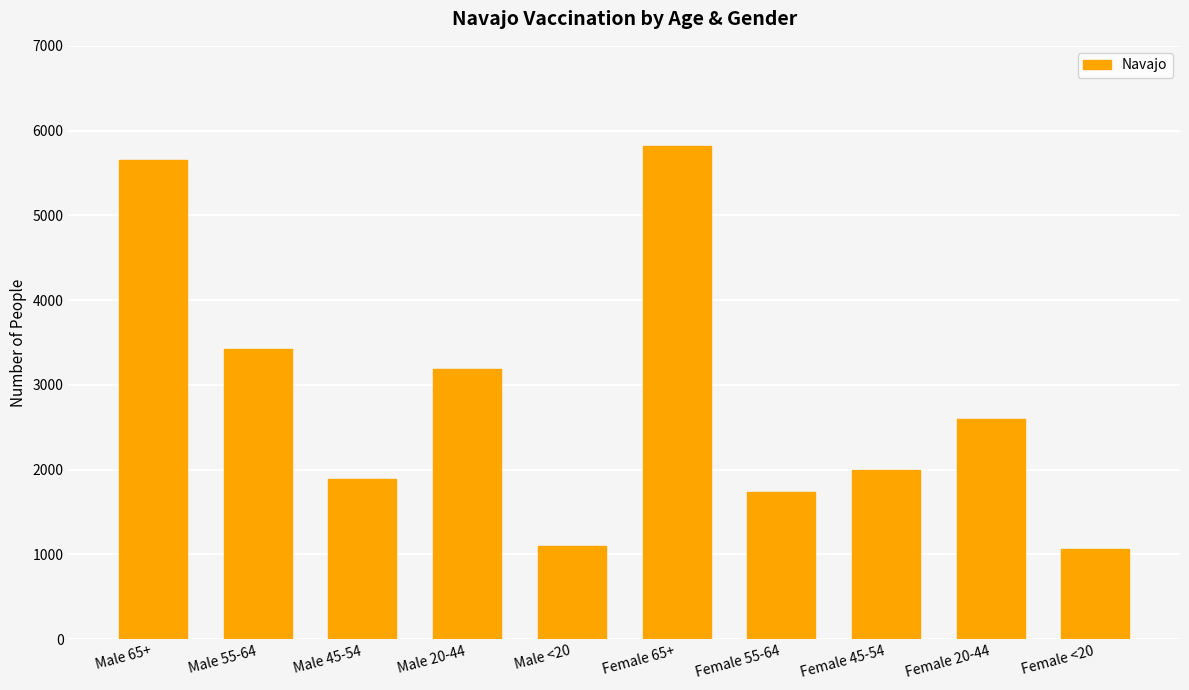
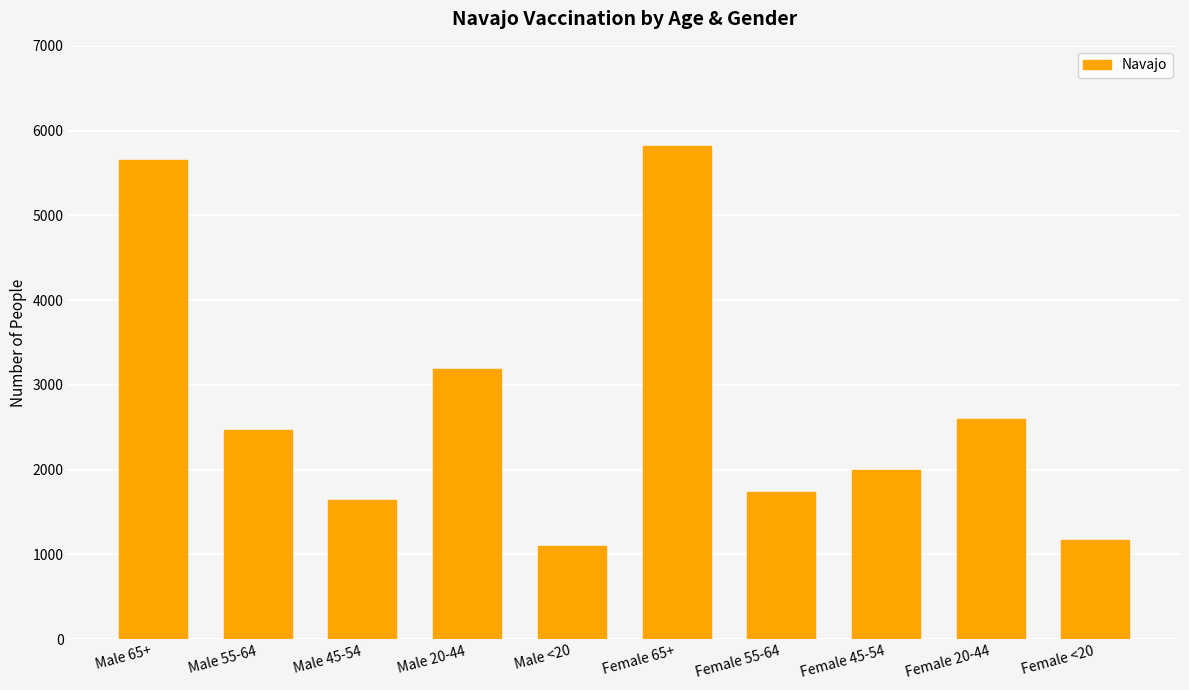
  {
    "Male 65+": 5700,
-   "Male 55-64": 3400,
-   "Male 45-54": 1900,
+   "Male 55-64": 2500,
+   "Male 45-54": 1600,
    "Male 20-44": 3200,
    "Male <20": 1100,
    "Female 65+": 5800,
    "Female 55-64": 1700,
    "Female 45-54": 2000,
    "Female 20-44": 2600,
-   "Female <20": 1100
+   "Female <20": 1200
  }
